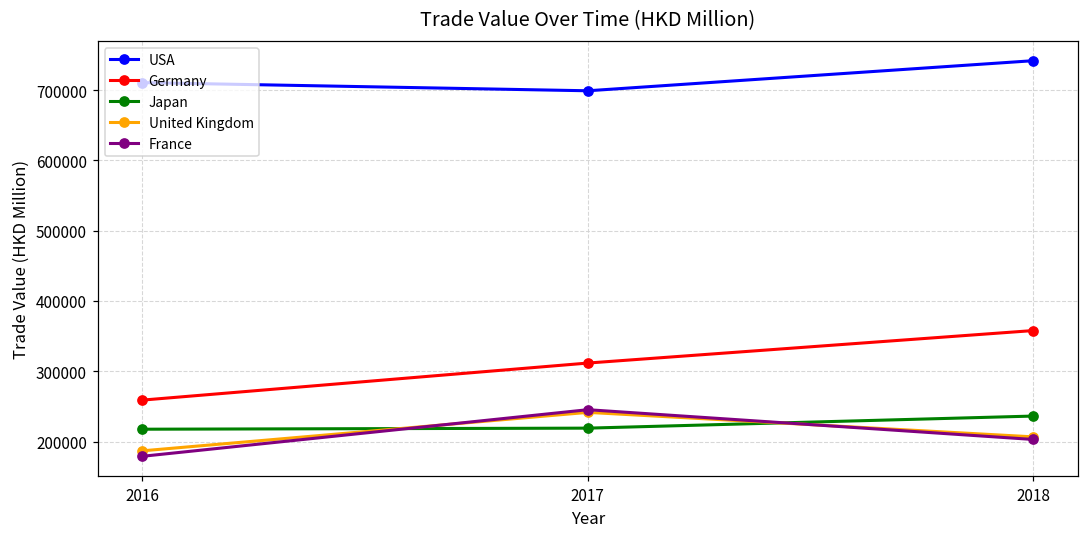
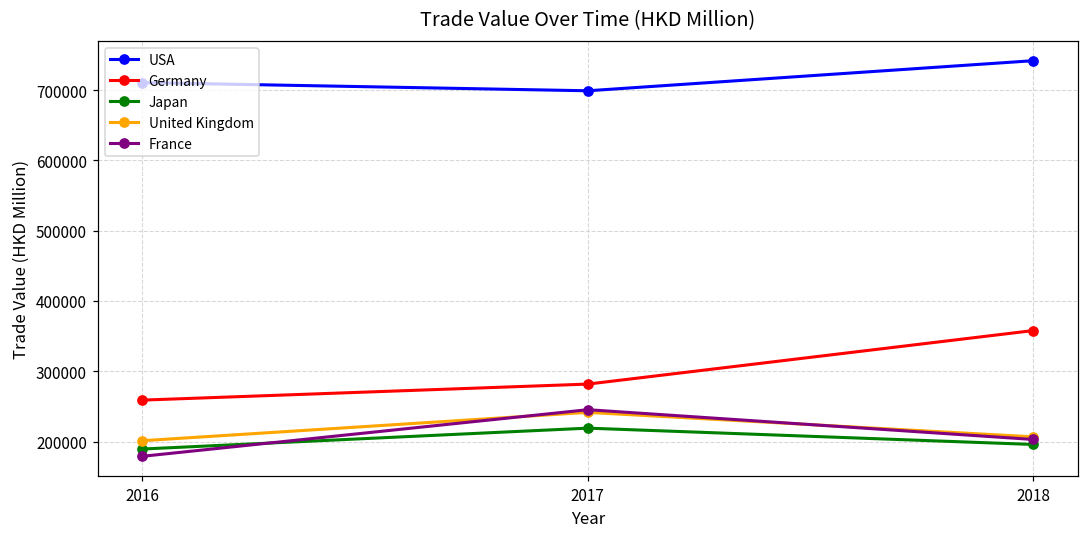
  {
    "USA": {
      "2017": 700000,
      "2018": 740000
    },
    "Germany": {
      "2016": 260000,
-     "2017": 310000,
+     "2017": 280000,
      "2018": 360000
    },
    "Japan": {
-     "2016": 220000,
+     "2016": 190000,
      "2017": 220000,
-     "2018": 240000
+     "2018": 200000
    },
    "United Kingdom": {
-     "2016": 190000
+     "2016": 200000
    },
    "France": {
      "2016": 180000
    }
  }
